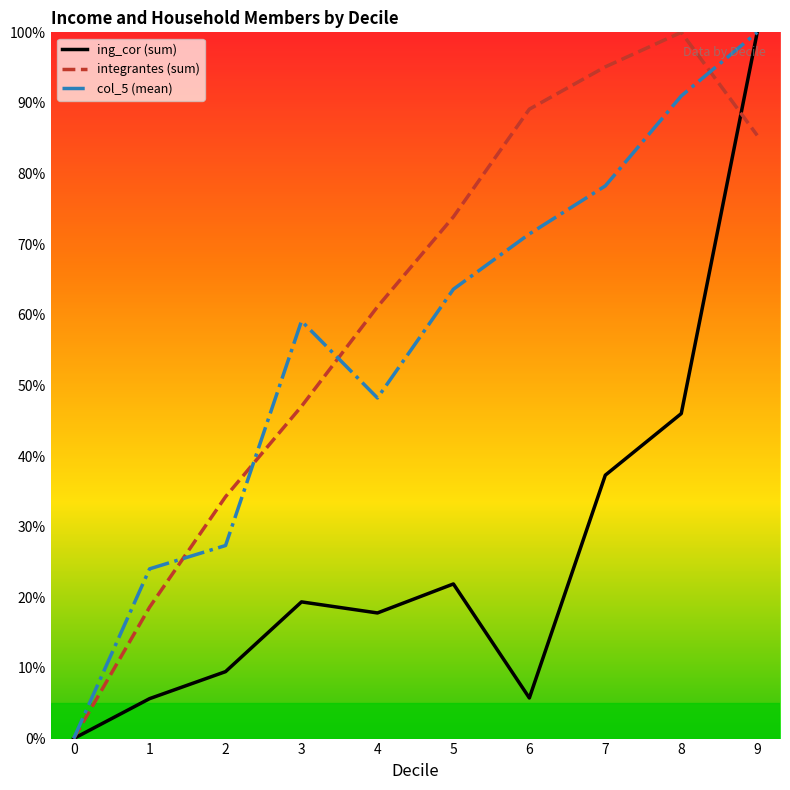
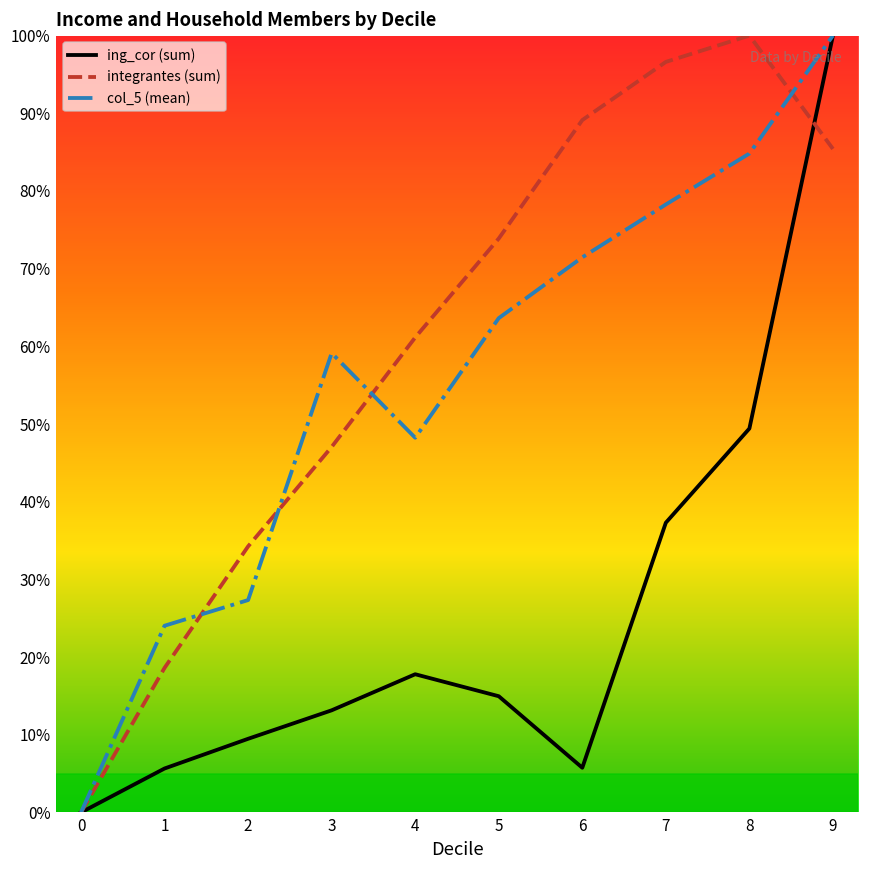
  {
    "ing_cor (sum)": {
      "1": "6%",
      "2": "9%",
-     "3": "19%",
+     "3": "13%",
      "4": "18%",
-     "5": "22%",
+     "5": "15%",
      "6": "6%",
      "7": "37%",
-     "8": "46%"
+     "8": "49%"
    },
    "integrantes (sum)": {
      "1": "19%",
      "2": "34%",
      "3": "47%",
      "4": "61%",
      "5": "74%",
      "6": "89%",
-     "7": "95%",
+     "7": "97%",
      "8": "100%",
      "9": "85%"
    },
    "col_5 (mean)": {
      "1": "24%",
      "2": "27%",
      "3": "59%",
      "4": "48%",
      "5": "64%",
      "6": "71%",
      "7": "78%",
-     "8": "91%"
+     "8": "85%"
    }
  }
